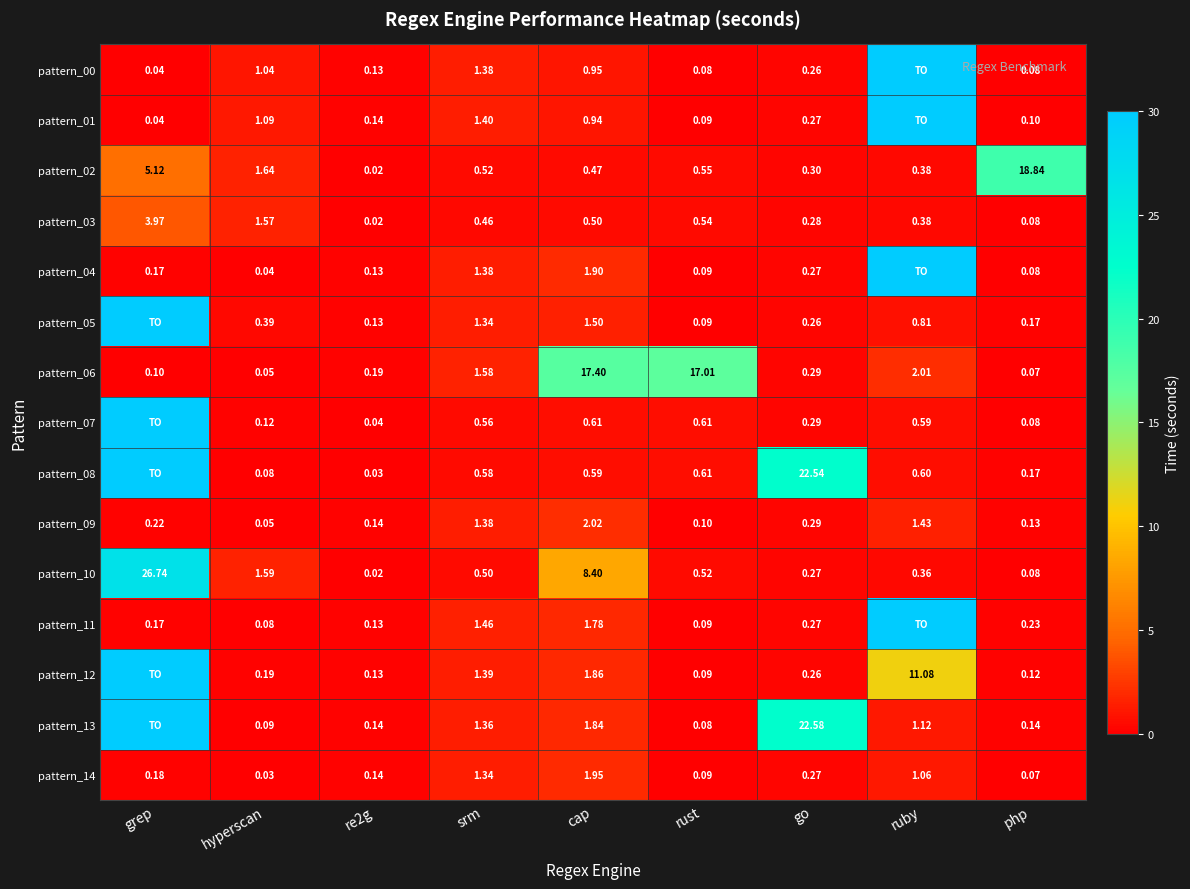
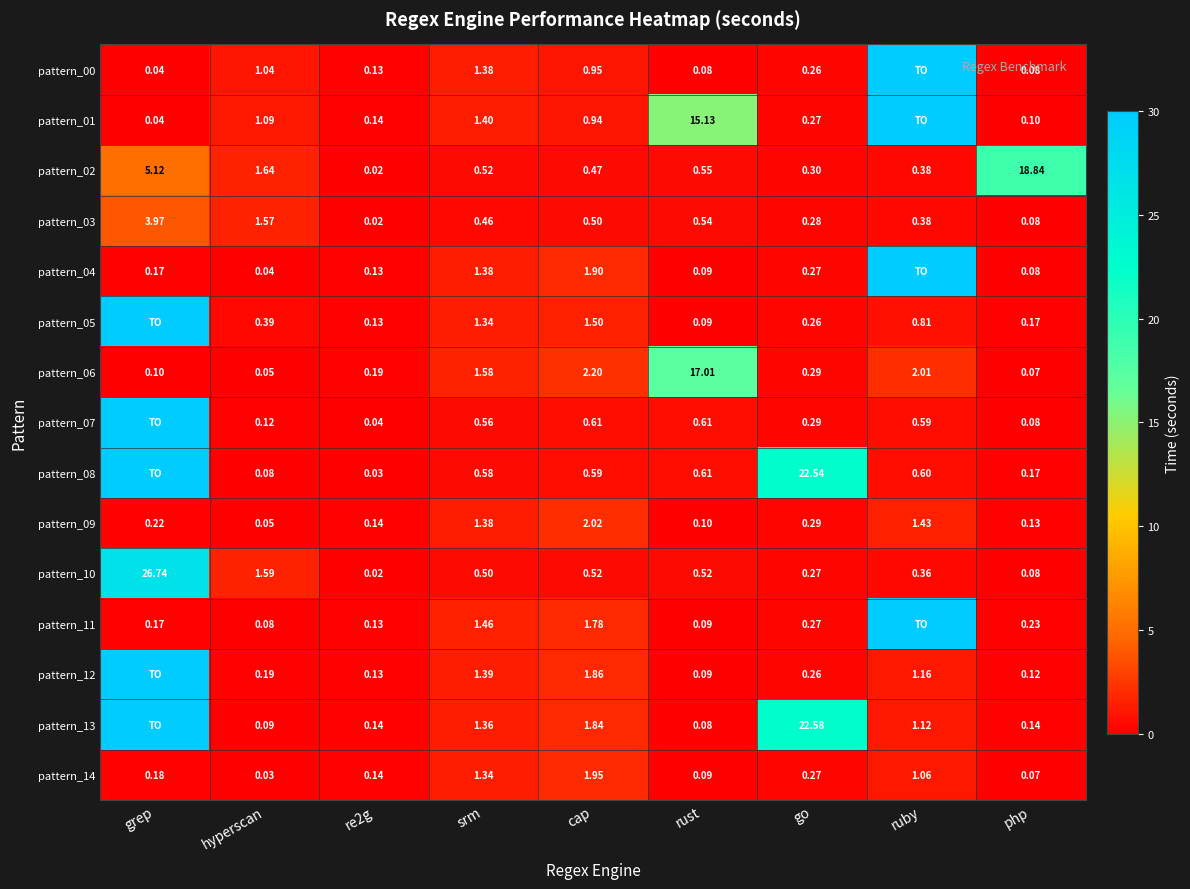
  {
    "pattern_00": {
      "grep": 0.04,
      "hyperscan": 1.04,
      "re2g": 0.13,
      "srm": 1.38,
      "cap": 0.95,
      "rust": 0.08,
      "go": 0.26
    },
    "pattern_01": {
      "grep": 0.04,
      "hyperscan": 1.09,
      "re2g": 0.14,
      "srm": 1.40,
      "cap": 0.94,
-     "rust": 0.09,
+     "rust": 15.13,
      "go": 0.27,
      "php": 0.10
    },
    "pattern_02": {
      "grep": 5.12,
      "hyperscan": 1.64,
      "re2g": 0.02,
      "srm": 0.52,
      "cap": 0.47,
      "rust": 0.55,
      "go": 0.30,
      "ruby": 0.38,
      "php": 18.84
    },
    "pattern_03": {
      "grep": 3.97,
      "hyperscan": 1.57,
      "re2g": 0.02,
      "srm": 0.46,
      "cap": 0.50,
      "rust": 0.54,
      "go": 0.28,
      "ruby": 0.38,
      "php": 0.08
    },
    "pattern_04": {
      "grep": 0.17,
      "hyperscan": 0.04,
      "re2g": 0.13,
      "srm": 1.38,
      "cap": 1.90,
      "rust": 0.09,
      "go": 0.27,
      "php": 0.08
    },
    "pattern_05": {
      "hyperscan": 0.39,
      "re2g": 0.13,
      "srm": 1.34,
      "cap": 1.50,
      "rust": 0.09,
      "go": 0.26,
      "ruby": 0.81,
      "php": 0.17
    },
    "pattern_06": {
      "grep": 0.10,
      "hyperscan": 0.05,
      "re2g": 0.19,
      "srm": 1.58,
-     "cap": 17.40,
+     "cap": 2.20,
      "rust": 17.01,
      "go": 0.29,
      "ruby": 2.01,
      "php": 0.07
    },
    "pattern_07": {
      "hyperscan": 0.12,
      "re2g": 0.04,
      "srm": 0.56,
      "cap": 0.61,
      "rust": 0.61,
      "go": 0.29,
      "ruby": 0.59,
      "php": 0.08
    },
    "pattern_08": {
      "hyperscan": 0.08,
      "re2g": 0.03,
      "srm": 0.58,
      "cap": 0.59,
      "rust": 0.61,
      "go": 22.54,
      "ruby": 0.60,
      "php": 0.17
    },
    "pattern_09": {
      "grep": 0.22,
      "hyperscan": 0.05,
      "re2g": 0.14,
      "srm": 1.38,
      "cap": 2.02,
      "rust": 0.10,
      "go": 0.29,
      "ruby": 1.43,
      "php": 0.13
    },
    "pattern_10": {
      "grep": 26.74,
      "hyperscan": 1.59,
      "re2g": 0.02,
      "srm": 0.50,
-     "cap": 8.40,
+     "cap": 0.52,
      "rust": 0.52,
      "go": 0.27,
      "ruby": 0.36,
      "php": 0.08
    },
    "pattern_11": {
      "grep": 0.17,
      "hyperscan": 0.08,
      "re2g": 0.13,
      "srm": 1.46,
      "cap": 1.78,
      "rust": 0.09,
      "go": 0.27,
      "php": 0.23
    },
    "pattern_12": {
      "hyperscan": 0.19,
      "re2g": 0.13,
      "srm": 1.39,
      "cap": 1.86,
      "rust": 0.09,
      "go": 0.26,
-     "ruby": 11.08,
+     "ruby": 1.16,
      "php": 0.12
    },
    "pattern_13": {
      "hyperscan": 0.09,
      "re2g": 0.14,
      "srm": 1.36,
      "cap": 1.84,
      "rust": 0.08,
      "go": 22.58,
      "ruby": 1.12,
      "php": 0.14
    },
    "pattern_14": {
      "grep": 0.18,
      "hyperscan": 0.03,
      "re2g": 0.14,
      "srm": 1.34,
      "cap": 1.95,
      "rust": 0.09,
      "go": 0.27,
      "ruby": 1.06,
      "php": 0.07
    }
  }
